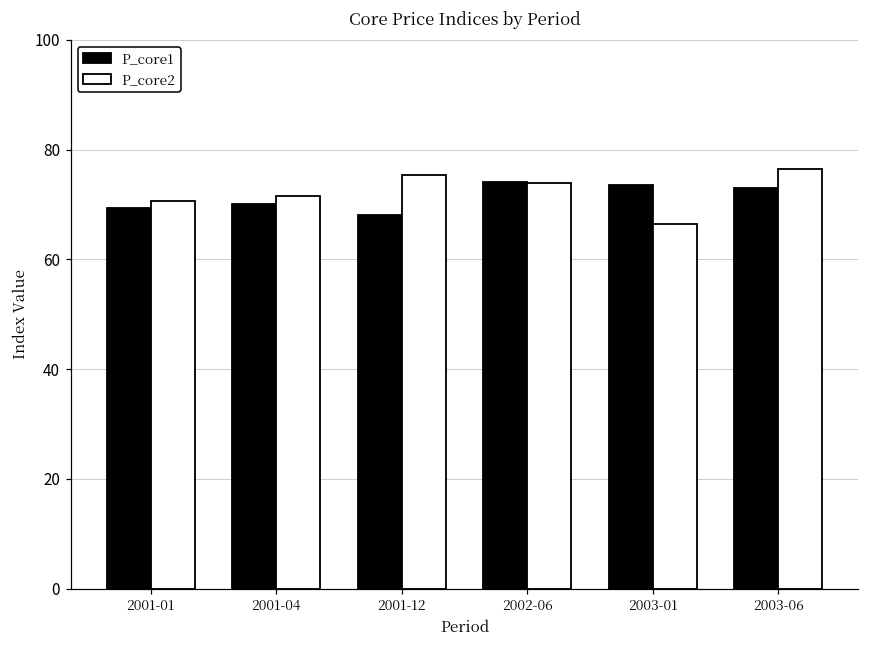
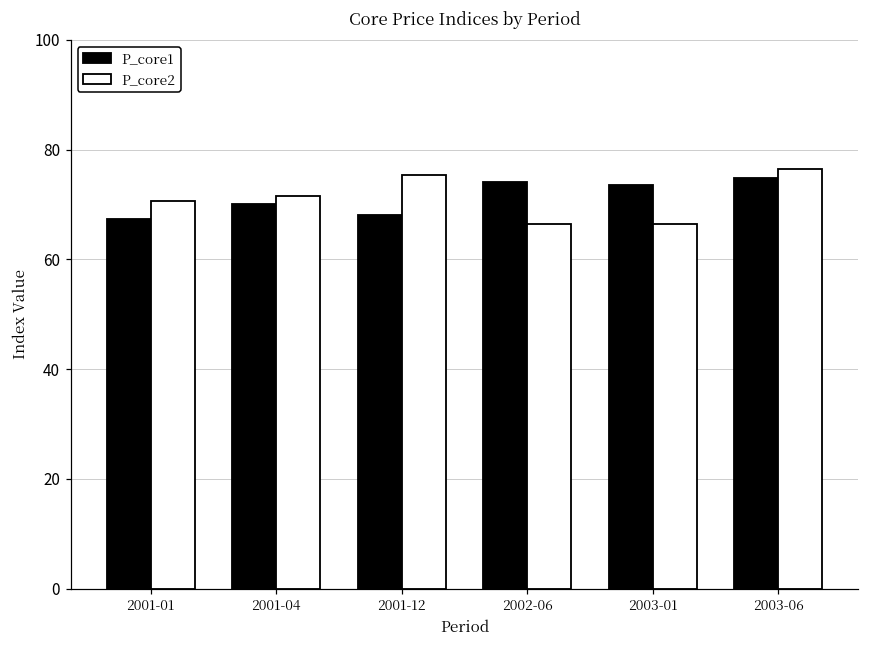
  {
    "P_core1": {
-     "2001-01": 69,
+     "2001-01": 67,
      "2001-04": 70,
      "2001-12": 68,
      "2002-06": 74,
      "2003-01": 74,
-     "2003-06": 73
+     "2003-06": 75
    },
    "P_core2": {
      "2001-01": 71,
      "2001-04": 72,
      "2001-12": 75,
-     "2002-06": 74,
+     "2002-06": 67,
      "2003-01": 66,
      "2003-06": 76
    }
  }
